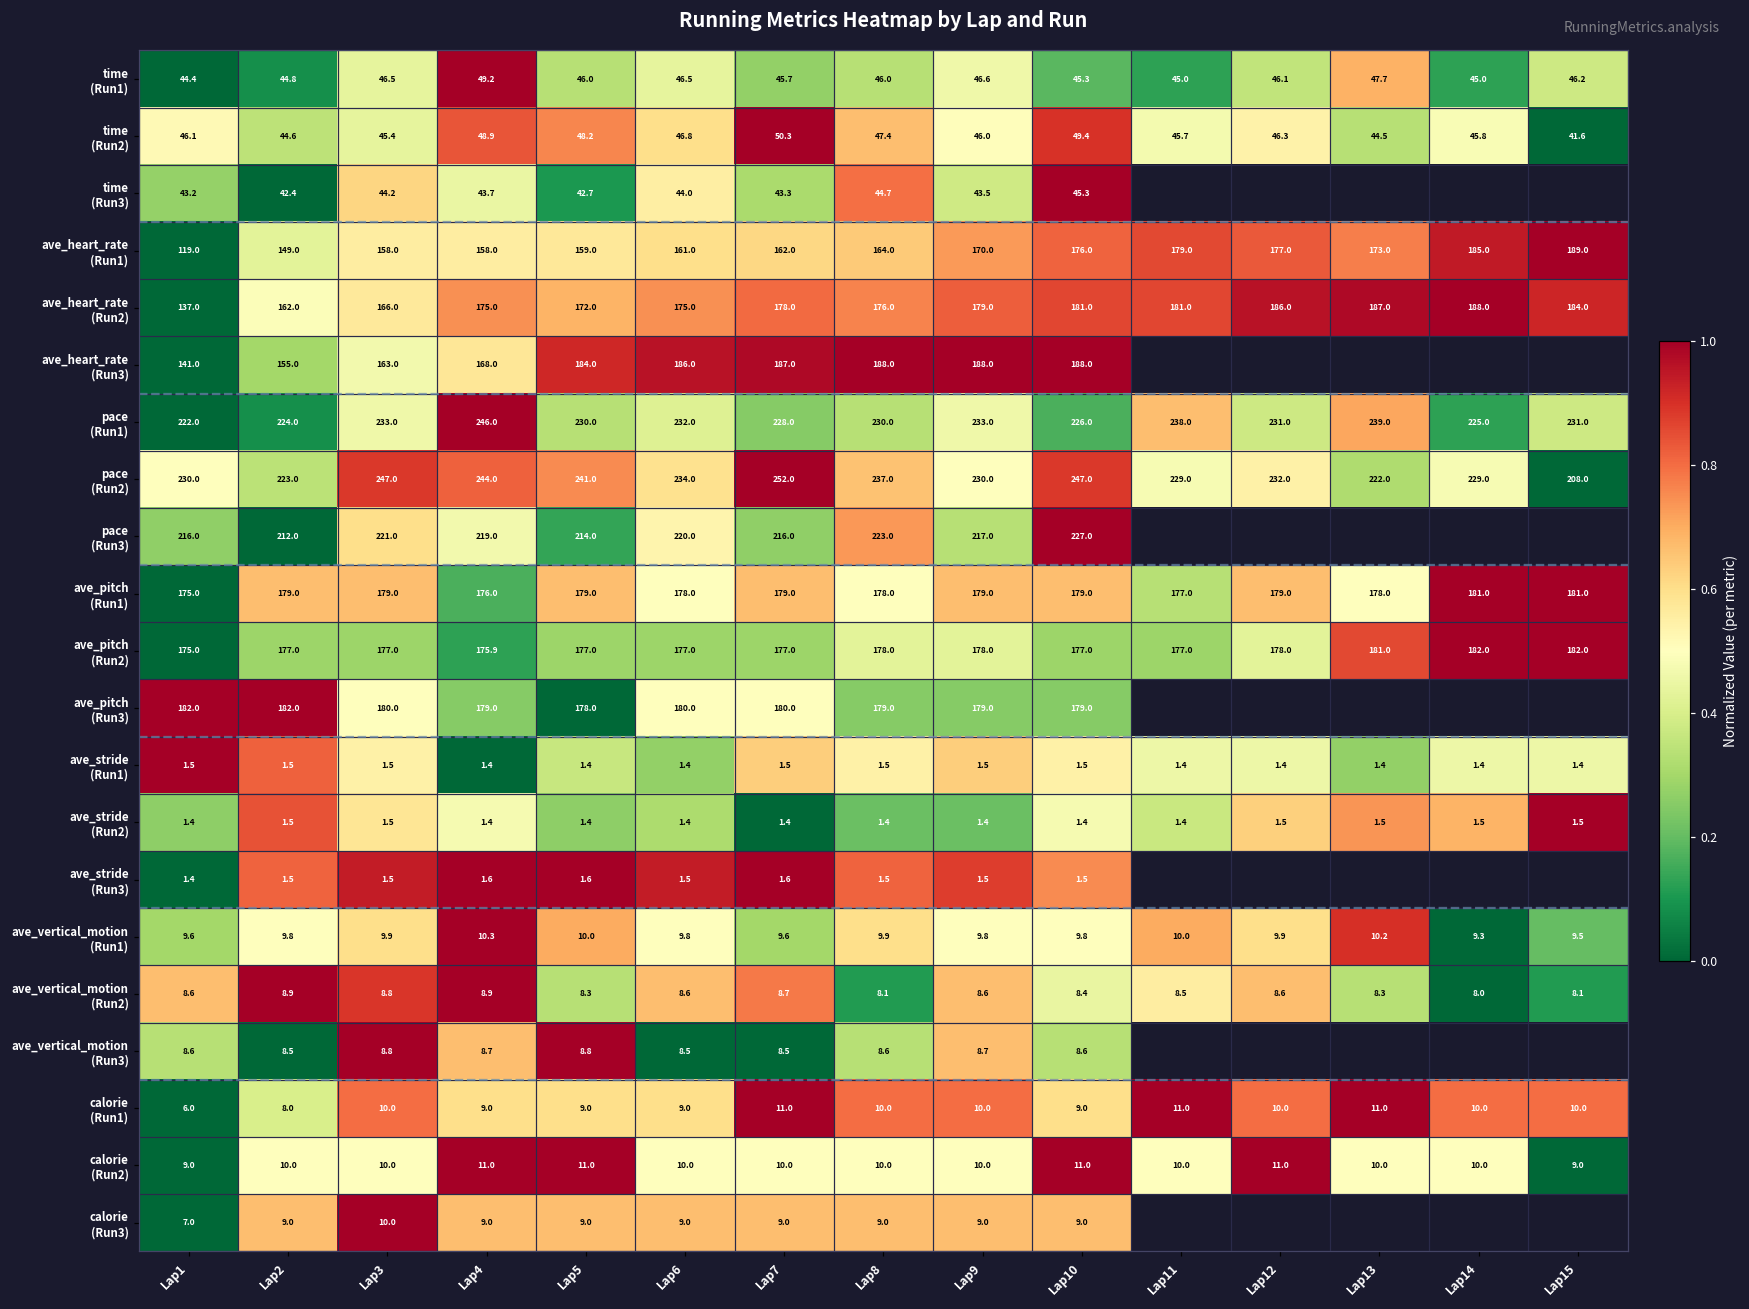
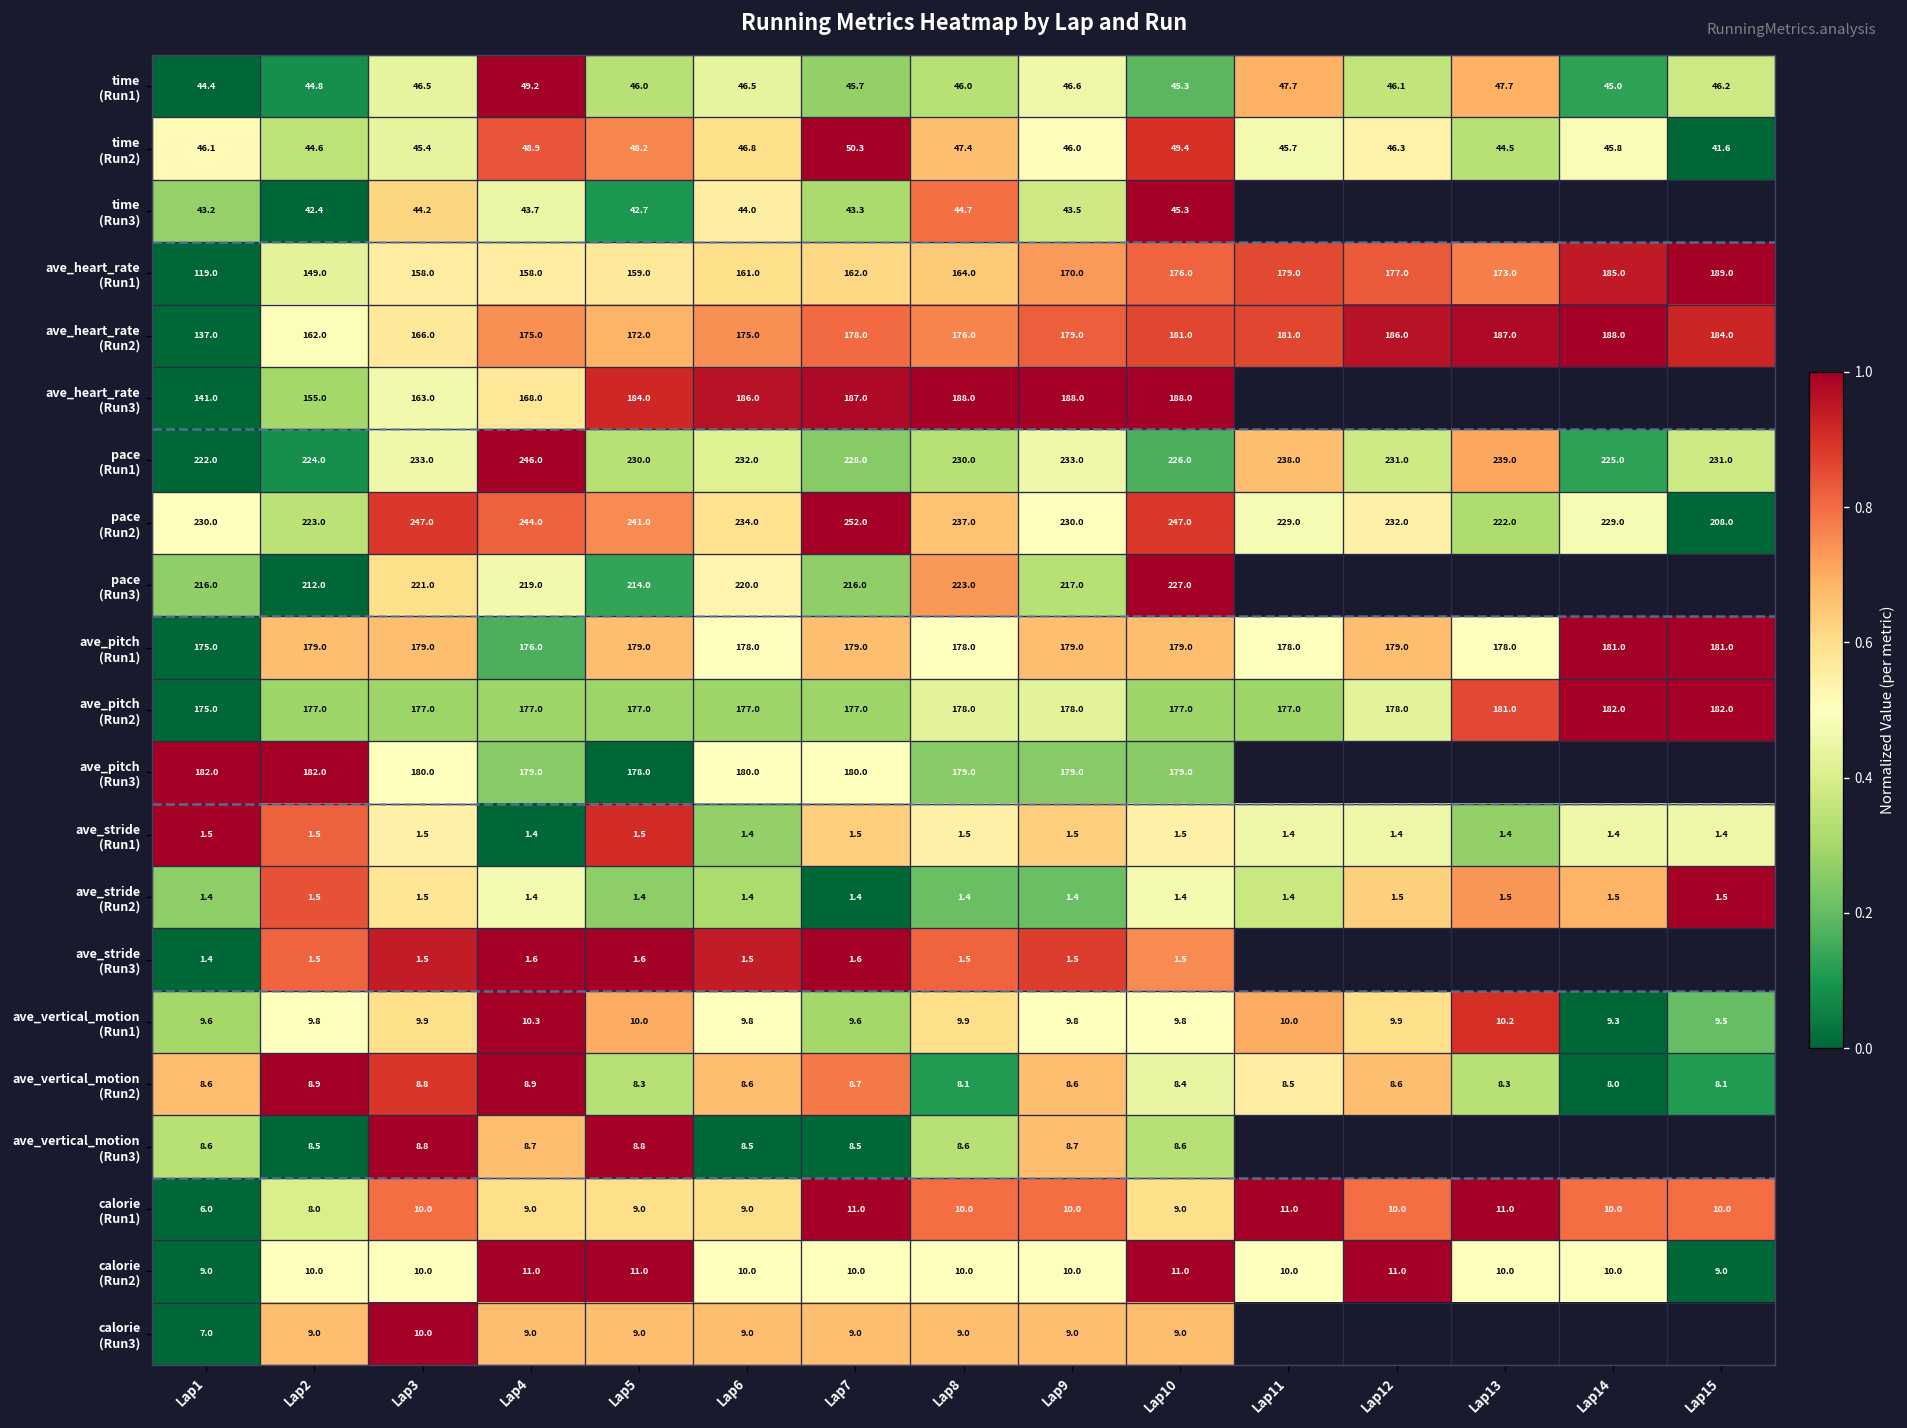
  {
    "time (Run1)": {
      "Lap1": 44.4,
      "Lap2": 44.8,
      "Lap3": 46.5,
      "Lap4": 49.2,
      "Lap5": 46.0,
      "Lap6": 46.5,
      "Lap7": 45.7,
      "Lap8": 46.0,
      "Lap9": 46.6,
      "Lap10": 45.3,
-     "Lap11": 45.0,
+     "Lap11": 47.7,
      "Lap12": 46.1,
      "Lap13": 47.7,
      "Lap14": 45.0,
      "Lap15": 46.2
    },
    "ave_pitch (Run1)": {
      "Lap1": 175.0,
      "Lap2": 179.0,
      "Lap3": 179.0,
      "Lap4": 176.0,
      "Lap5": 179.0,
      "Lap6": 178.0,
      "Lap7": 179.0,
      "Lap8": 178.0,
      "Lap9": 179.0,
      "Lap10": 179.0,
-     "Lap11": 177.0,
+     "Lap11": 178.0,
      "Lap12": 179.0,
      "Lap13": 178.0,
      "Lap14": 181.0,
      "Lap15": 181.0
    },
    "ave_pitch (Run2)": {
      "Lap1": 175.0,
      "Lap2": 177.0,
      "Lap3": 177.0,
-     "Lap4": 175.9,
+     "Lap4": 177.0,
      "Lap5": 177.0,
      "Lap6": 177.0,
      "Lap7": 177.0,
      "Lap8": 178.0,
      "Lap9": 178.0,
      "Lap10": 177.0,
      "Lap11": 177.0,
      "Lap12": 178.0,
      "Lap13": 181.0,
      "Lap14": 182.0,
      "Lap15": 182.0
    },
    "ave_stride (Run1)": {
      "Lap1": 1.5,
      "Lap2": 1.5,
      "Lap3": 1.5,
      "Lap4": 1.4,
-     "Lap5": 1.4,
+     "Lap5": 1.5,
      "Lap6": 1.4,
      "Lap7": 1.5,
      "Lap8": 1.5,
      "Lap9": 1.5,
      "Lap10": 1.5,
      "Lap11": 1.4,
      "Lap12": 1.4,
      "Lap13": 1.4,
      "Lap14": 1.4,
      "Lap15": 1.4
    }
  }
